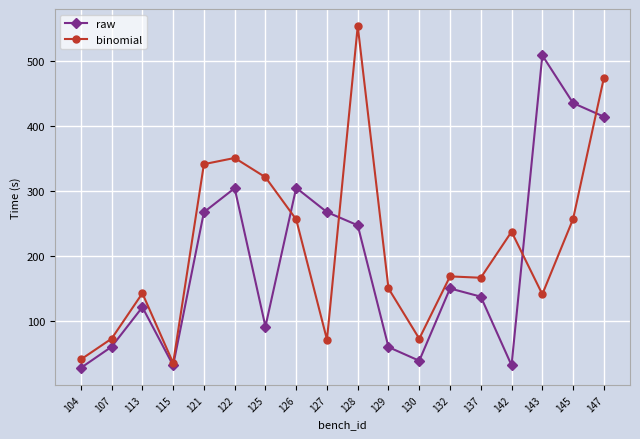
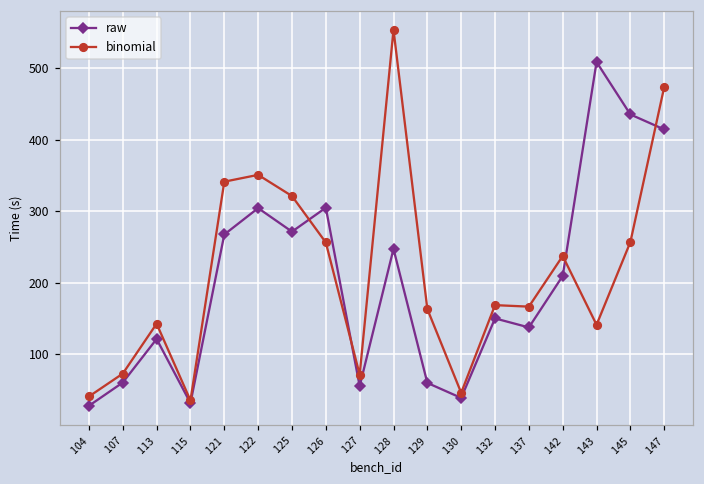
  {
    "raw": {
      "104": 30,
      "107": 60,
      "113": 120,
      "121": 270,
      "122": 300,
-     "125": 90,
+     "125": 270,
      "126": 310,
-     "127": 270,
+     "127": 60,
      "128": 250,
      "129": 60,
      "130": 40,
      "132": 150,
      "137": 140,
-     "142": 30,
+     "142": 210,
      "143": 510,
      "145": 440,
      "147": 410
    },
    "binomial": {
      "104": 40,
      "107": 70,
      "113": 140,
      "121": 340,
      "122": 350,
      "125": 320,
      "126": 260,
      "127": 70,
      "128": 550,
-     "129": 150,
-     "130": 70,
+     "129": 160,
+     "130": 50,
      "132": 170,
      "137": 170,
      "142": 240,
      "143": 140,
      "145": 260,
      "147": 470
    }
  }
